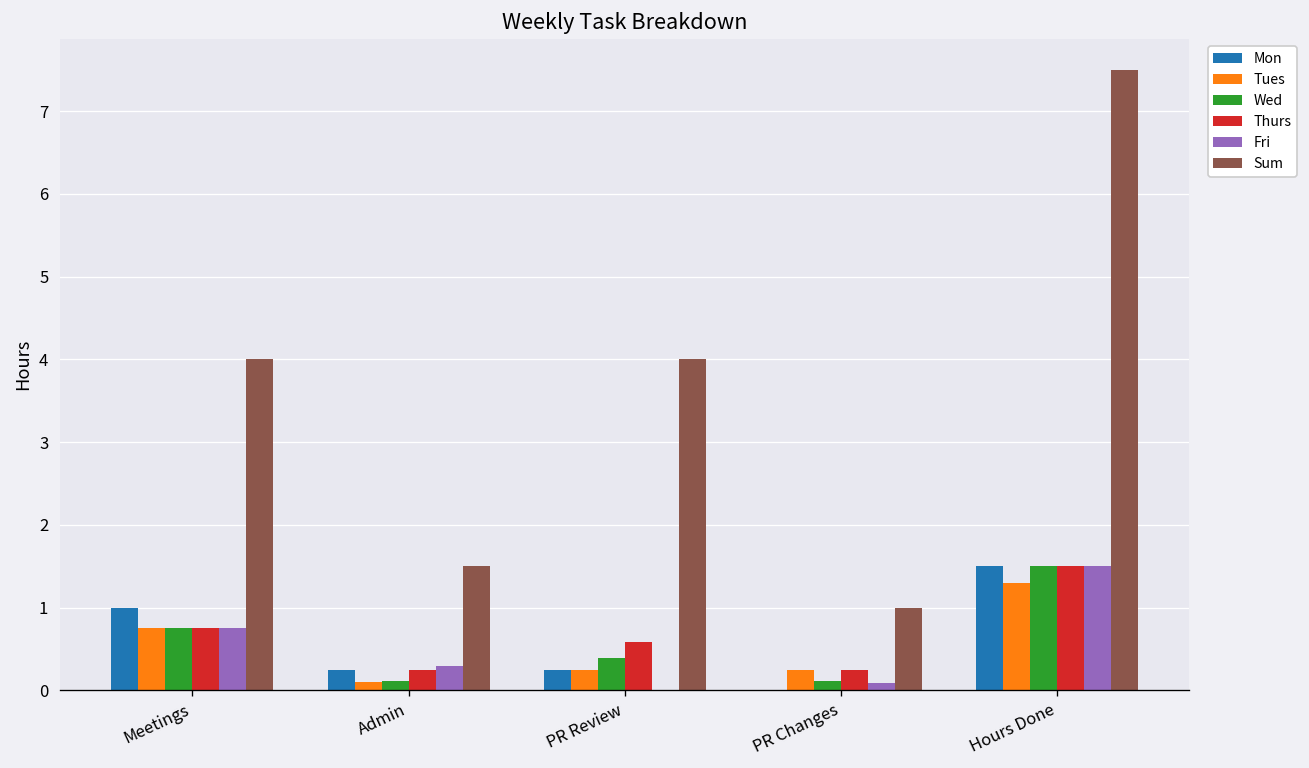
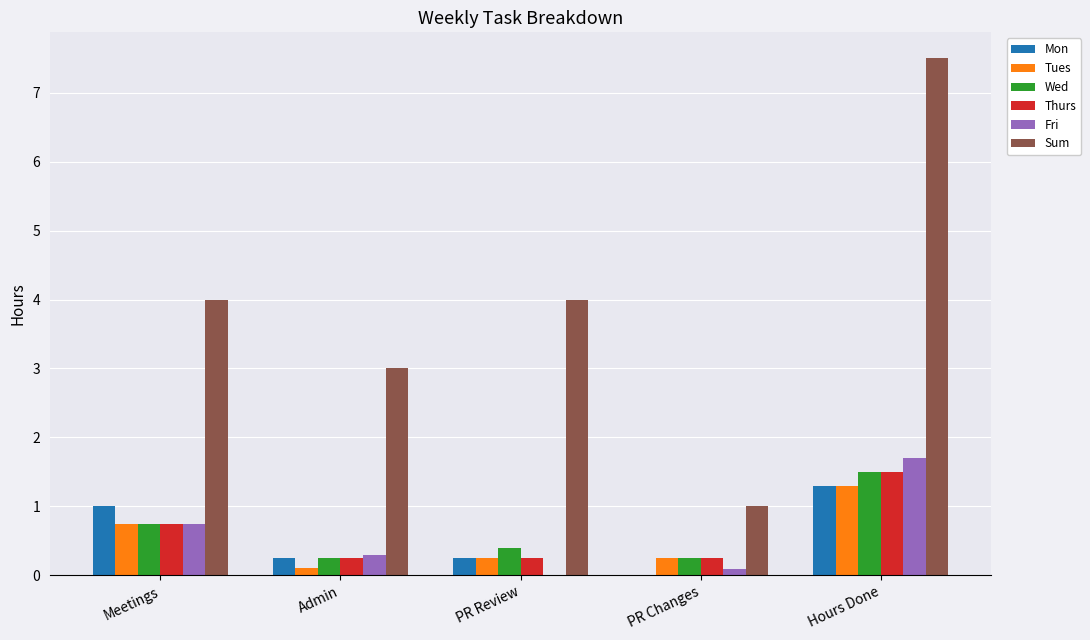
  {
    "Mon": {
      "Meetings": 1.0,
      "Admin": 0.3,
      "PR Review": 0.3,
      "PR Changes": 0.0,
-     "Hours Done": 1.5
+     "Hours Done": 1.3
    },
    "Tues": {
      "Meetings": 0.8,
      "Admin": 0.1,
      "PR Review": 0.3,
      "PR Changes": 0.3,
      "Hours Done": 1.3
    },
    "Wed": {
      "Meetings": 0.8,
-     "Admin": 0.1,
+     "Admin": 0.3,
      "PR Review": 0.4,
-     "PR Changes": 0.1,
+     "PR Changes": 0.3,
      "Hours Done": 1.5
    },
    "Thurs": {
      "Meetings": 0.8,
      "Admin": 0.3,
-     "PR Review": 0.6,
+     "PR Review": 0.3,
      "PR Changes": 0.3,
      "Hours Done": 1.5
    },
    "Fri": {
      "Meetings": 0.8,
      "Admin": 0.3,
      "PR Review": 0.0,
      "PR Changes": 0.1,
-     "Hours Done": 1.5
+     "Hours Done": 1.7
    },
    "Sum": {
      "Meetings": 4.0,
-     "Admin": 1.5,
+     "Admin": 3.0,
      "PR Review": 4.0,
      "PR Changes": 1.0,
      "Hours Done": 7.5
    }
  }
